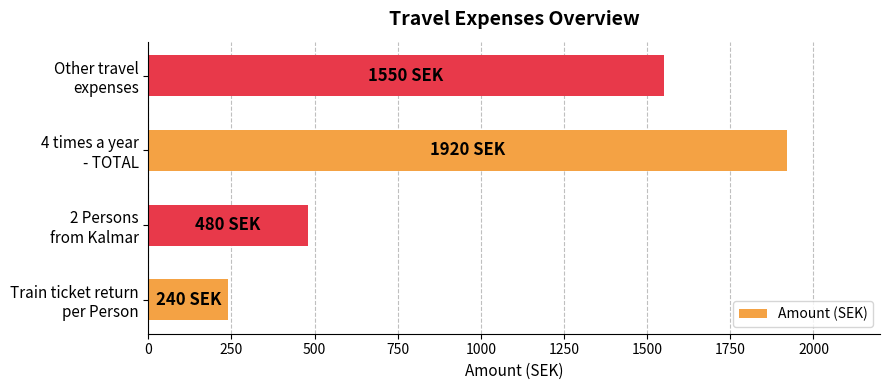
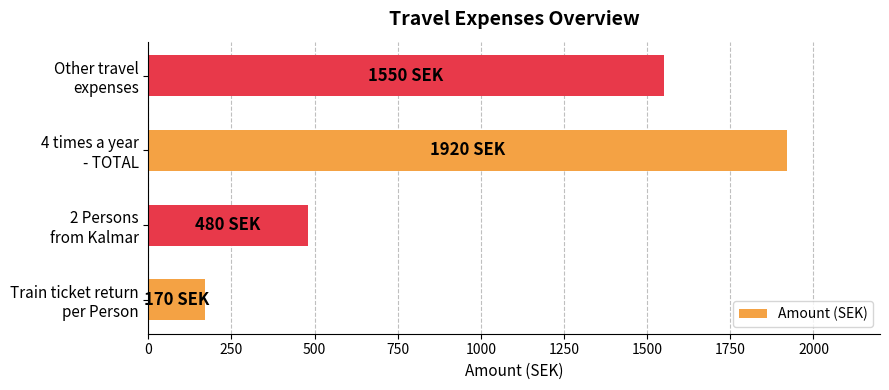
  {
    "Other travel expenses": 1550,
    "4 times a year - TOTAL": 1920,
    "2 Persons from Kalmar": 480,
-   "Train ticket return per Person": 240
+   "Train ticket return per Person": 170
  }
